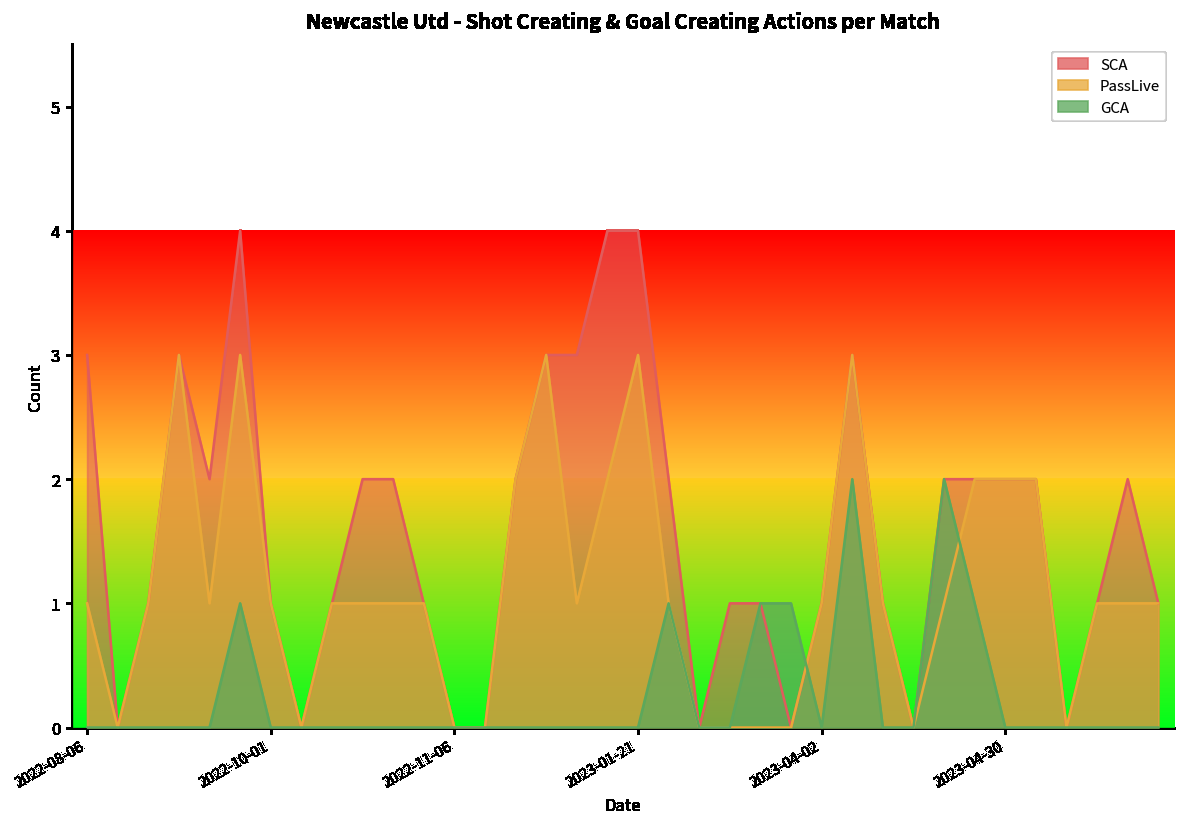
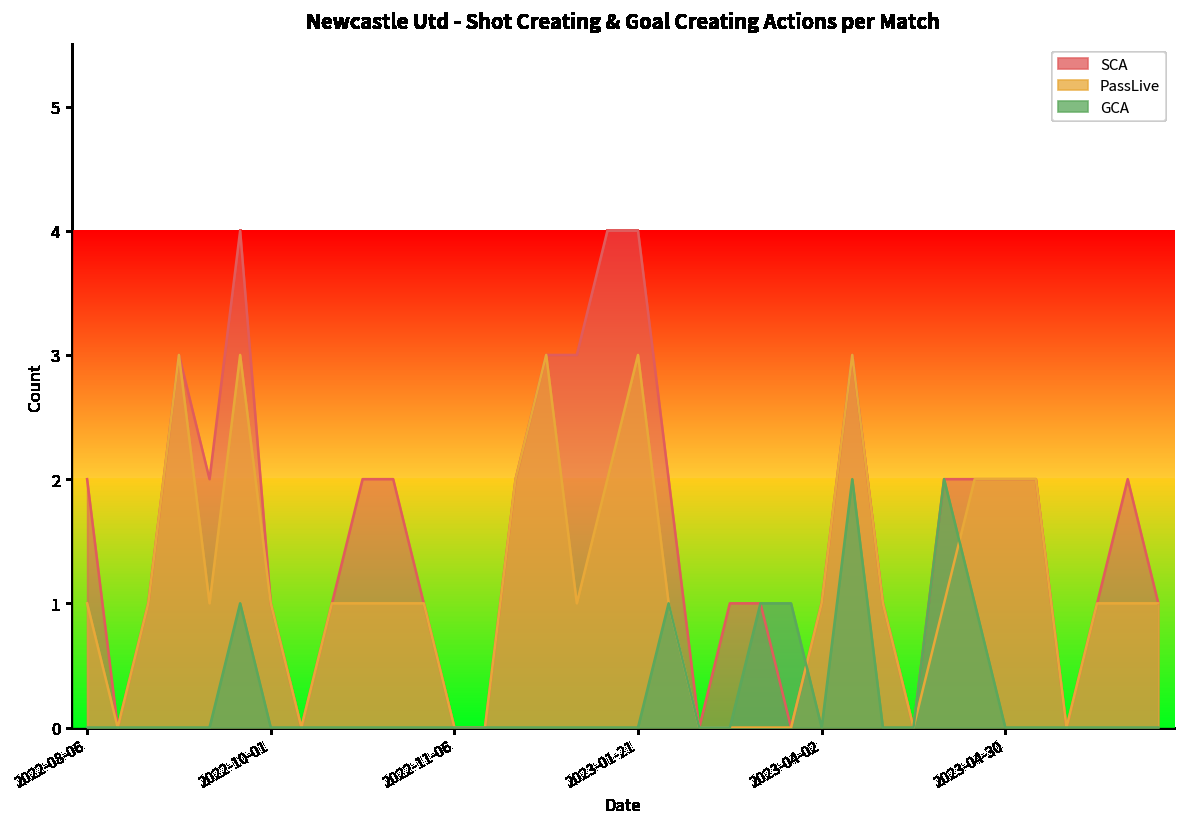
  {
    "SCA": {
-     "2022-08-06": 3,
+     "2022-08-06": 2,
      "2023-01-21": 4
    },
    "GCA": {
      "2022-08-06": 0,
      "2022-10-01": 0,
      "2023-01-21": 0,
      "2023-04-02": 0,
      "2023-04-30": 0
    }
  }
